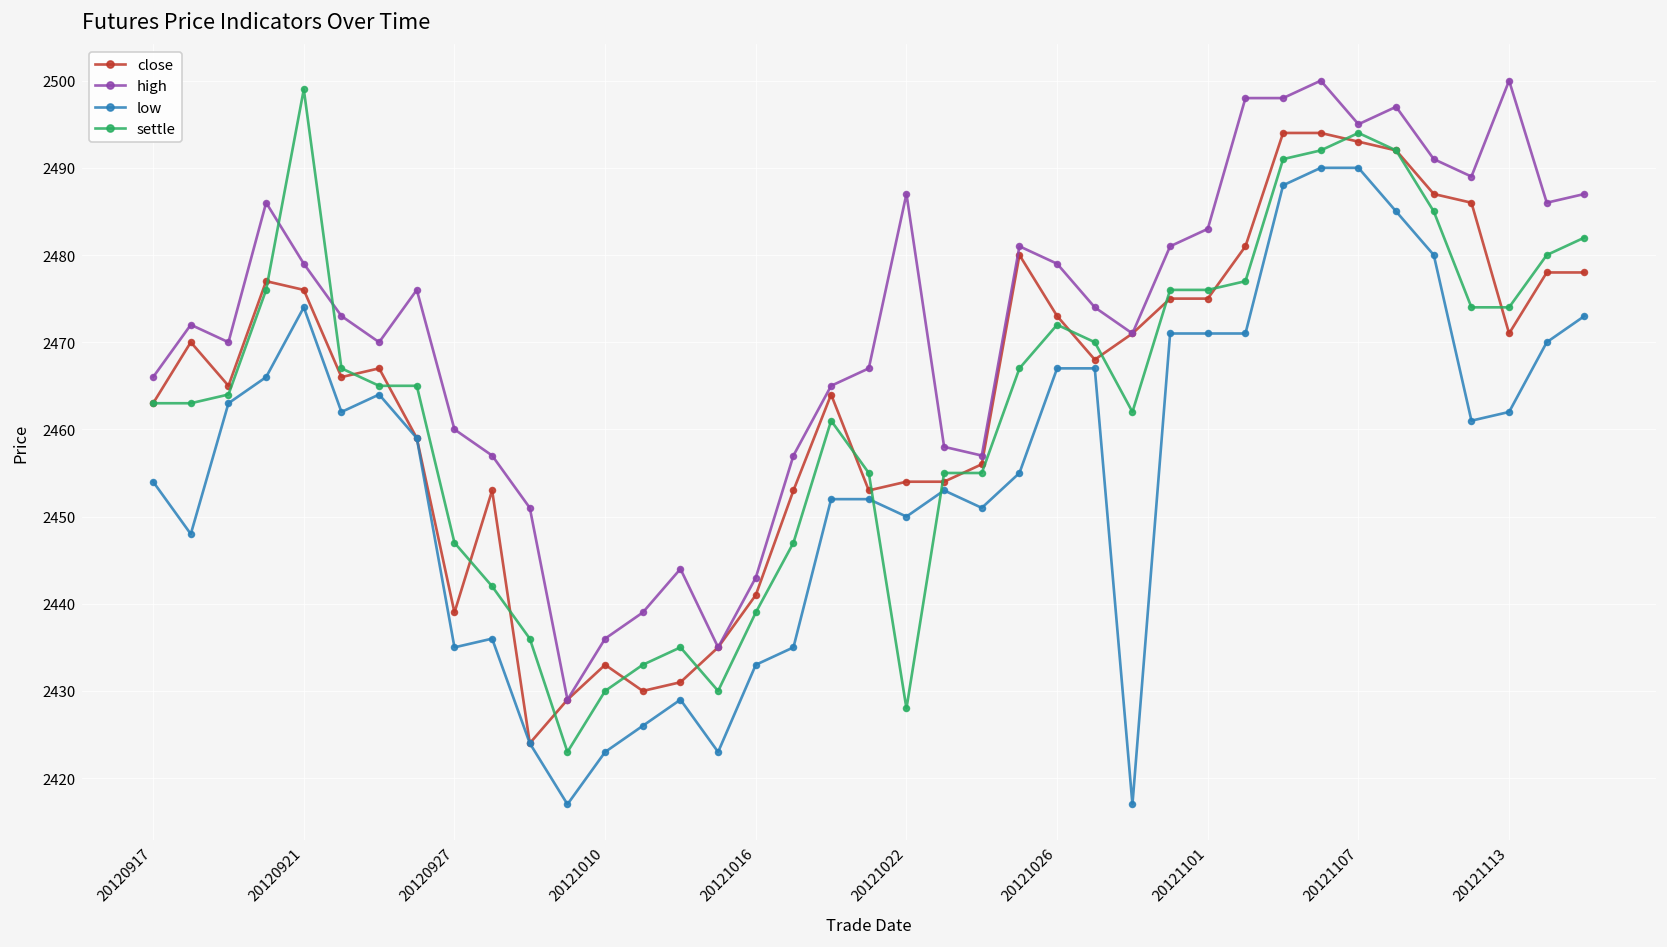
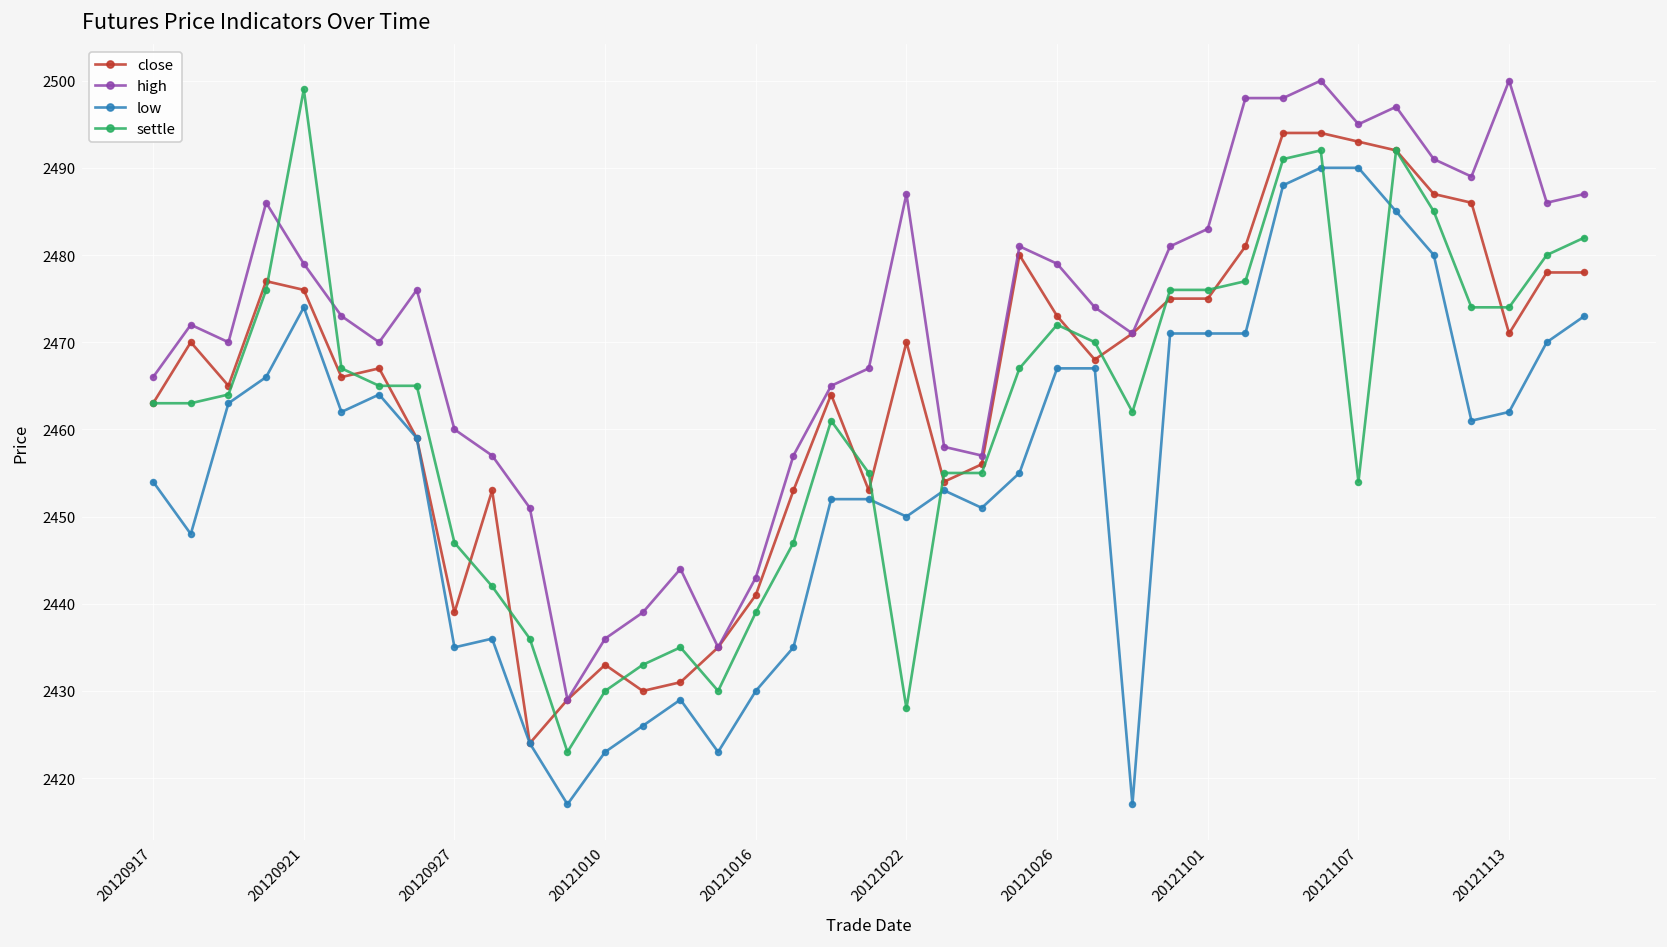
  {
    "close": {
      "20120921": 2476,
      "20120927": 2439,
      "20121010": 2433,
      "20121016": 2441,
-     "20121022": 2454,
+     "20121022": 2470,
      "20121026": 2473,
      "20121101": 2475,
      "20121107": 2493,
      "20121113": 2471
    },
    "high": {
      "20120917": 2466,
      "20120921": 2479,
      "20120927": 2460,
      "20121010": 2436,
      "20121016": 2443,
      "20121022": 2487,
      "20121026": 2479,
      "20121101": 2483,
      "20121107": 2495,
      "20121113": 2500
    },
    "low": {
      "20120917": 2454,
      "20120921": 2474,
      "20120927": 2435,
      "20121010": 2423,
-     "20121016": 2433,
+     "20121016": 2430,
      "20121022": 2450,
      "20121026": 2467,
      "20121101": 2471,
      "20121107": 2490,
      "20121113": 2462
    },
    "settle": {
      "20120921": 2499,
      "20120927": 2447,
      "20121010": 2430,
      "20121016": 2439,
      "20121022": 2428,
      "20121026": 2472,
      "20121101": 2476,
-     "20121107": 2494,
+     "20121107": 2454,
      "20121113": 2474
    }
  }
